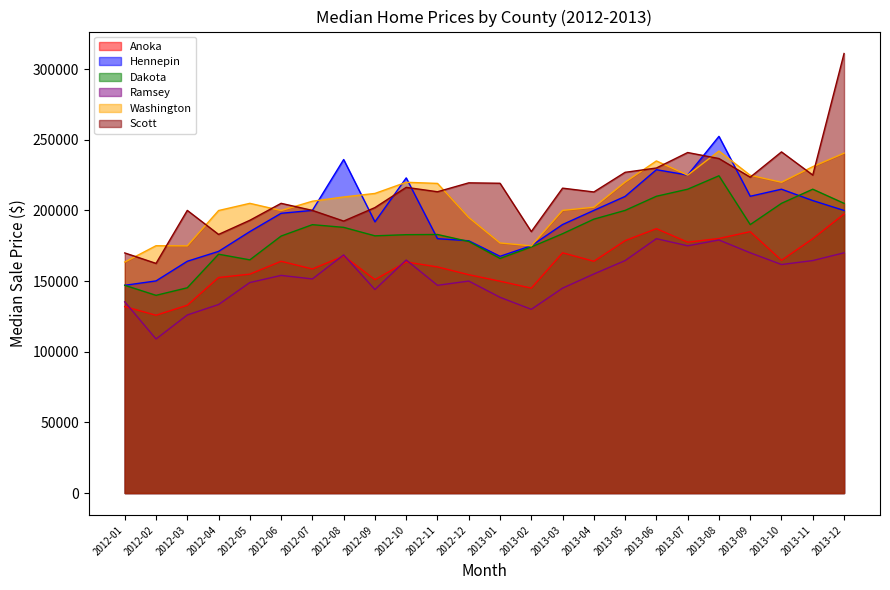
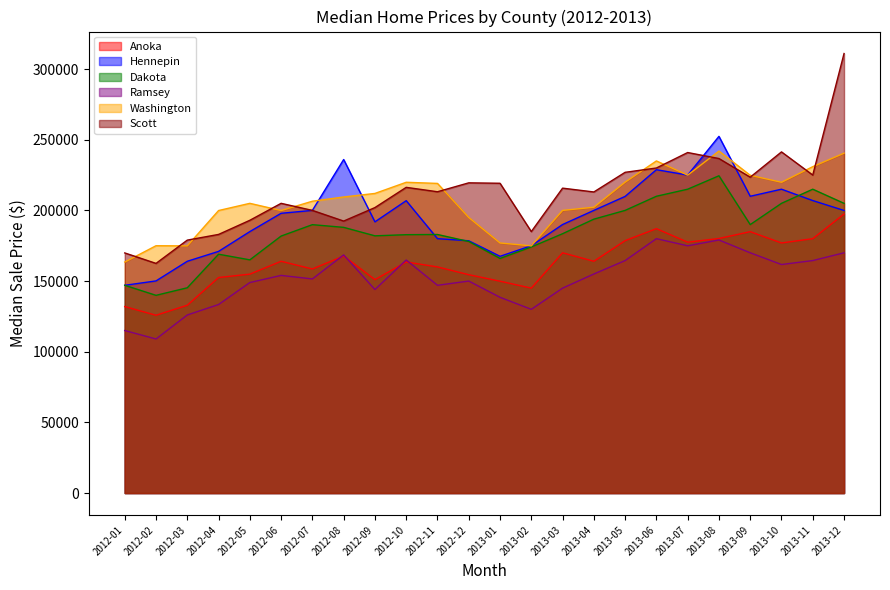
  {
    "Anoka": {
      "2012-01": 132000,
      "2012-02": 126000,
      "2012-03": 133000,
      "2012-04": 153000,
      "2012-05": 155000,
      "2012-06": 164000,
      "2012-07": 159000,
      "2012-09": 151000,
      "2012-11": 160000,
      "2012-12": 155000,
      "2013-01": 150000,
      "2013-02": 145000,
      "2013-03": 170000,
      "2013-04": 164000,
      "2013-05": 179000,
      "2013-06": 187000,
      "2013-07": 178000,
      "2013-09": 185000,
-     "2013-10": 165000,
+     "2013-10": 177000,
      "2013-11": 180000,
      "2013-12": 197000
    },
    "Hennepin": {
      "2012-02": 150000,
      "2012-03": 164000,
      "2012-04": 171000,
      "2012-05": 185000,
      "2012-06": 198000,
      "2012-08": 236000,
      "2012-09": 192000,
-     "2012-10": 223000,
+     "2012-10": 207000,
      "2012-11": 180000,
      "2013-03": 190000,
      "2013-04": 200000,
      "2013-05": 210000,
      "2013-08": 252000,
      "2013-09": 210000,
      "2013-10": 215000,
      "2013-11": 207000,
      "2013-12": 200000
    },
    "Dakota": {
      "2012-02": 140000,
      "2012-03": 145000,
      "2012-04": 169000,
      "2012-05": 165000,
      "2012-06": 182000,
      "2012-07": 190000,
      "2012-08": 188000,
      "2012-09": 182000,
      "2012-10": 183000,
      "2012-11": 183000,
      "2013-03": 184000,
      "2013-04": 194000,
      "2013-05": 200000,
      "2013-06": 210000,
      "2013-07": 215000,
      "2013-08": 225000,
      "2013-09": 190000,
      "2013-10": 205000,
      "2013-11": 215000,
      "2013-12": 205000
    },
    "Ramsey": {
-     "2012-01": 135000,
+     "2012-01": 115000,
      "2012-02": 109000,
      "2012-03": 126000,
      "2012-04": 133000,
      "2012-05": 149000,
      "2012-06": 154000,
      "2012-07": 152000,
      "2012-09": 144000,
      "2012-11": 147000,
      "2012-12": 150000,
      "2013-01": 139000,
      "2013-02": 130000,
      "2013-03": 145000,
      "2013-04": 155000,
      "2013-05": 165000,
      "2013-06": 180000,
      "2013-07": 175000,
      "2013-09": 170000,
      "2013-10": 162000,
      "2013-11": 165000,
      "2013-12": 170000
    },
    "Washington": {
      "2012-01": 163000,
      "2012-02": 175000,
      "2012-03": 175000,
      "2012-04": 200000,
      "2012-05": 205000,
      "2012-06": 200000,
      "2012-07": 207000,
      "2012-08": 210000,
      "2012-09": 212000,
      "2012-10": 220000,
      "2012-11": 219000,
      "2012-12": 195000,
      "2013-01": 177000,
      "2013-03": 200000,
      "2013-04": 202000,
      "2013-05": 220000,
      "2013-06": 235000,
      "2013-08": 242000,
      "2013-10": 220000,
      "2013-11": 231000,
      "2013-12": 241000
    },
    "Scott": {
      "2012-01": 170000,
      "2012-02": 163000,
-     "2012-03": 200000,
+     "2012-03": 179000,
      "2012-04": 183000,
      "2012-05": 193000,
      "2012-06": 205000,
      "2012-08": 192000,
      "2012-09": 202000,
      "2012-10": 216000,
      "2012-11": 213000,
      "2012-12": 220000,
      "2013-01": 219000,
      "2013-02": 185000,
      "2013-03": 216000,
      "2013-04": 213000,
      "2013-05": 227000,
      "2013-07": 241000,
      "2013-08": 237000,
      "2013-10": 241000,
      "2013-11": 225000,
      "2013-12": 311000
    }
  }
